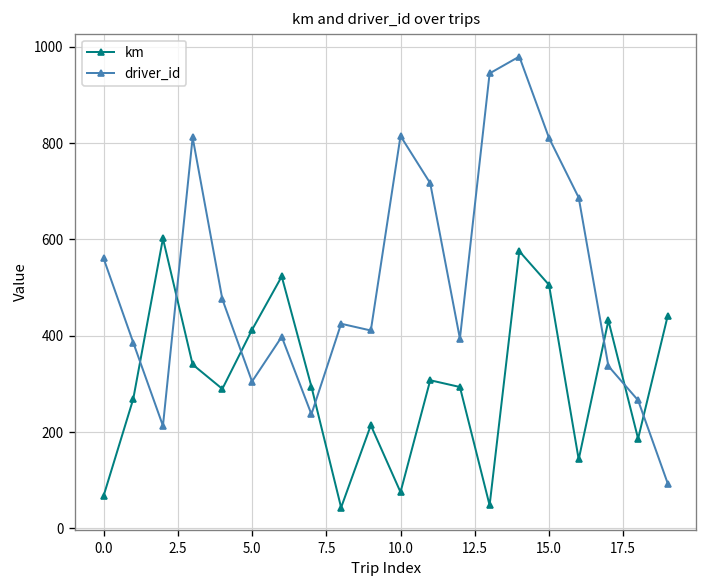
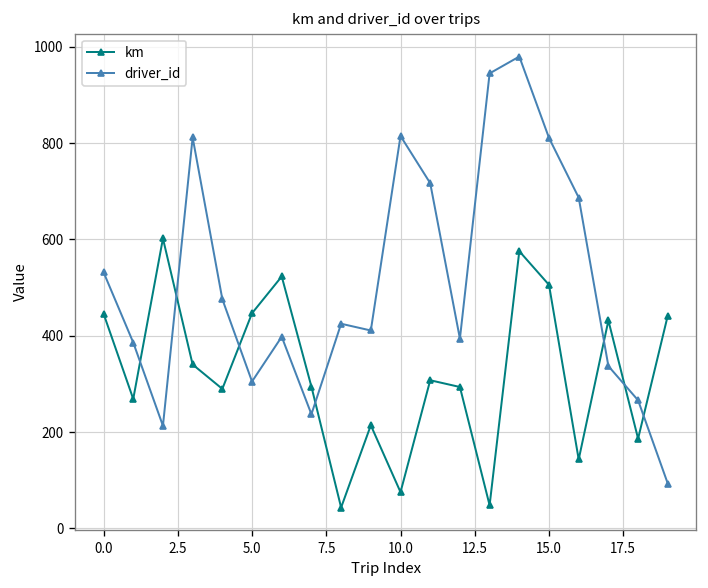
  {
    "km": {
-     "0.0": 70,
-     "5.0": 410,
+     "0.0": 450,
+     "5.0": 450,
      "10.0": 80,
      "15.0": 510
    },
    "driver_id": {
-     "0.0": 560,
+     "0.0": 530,
      "5.0": 310,
      "10.0": 820,
      "15.0": 810
    }
  }
